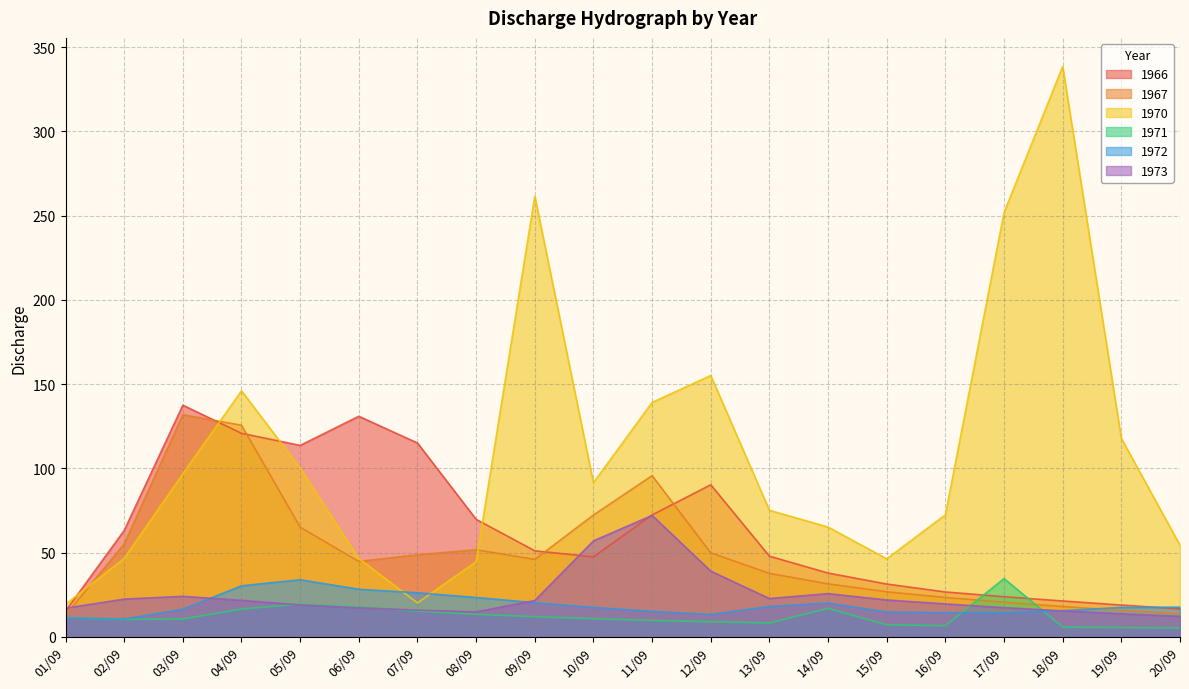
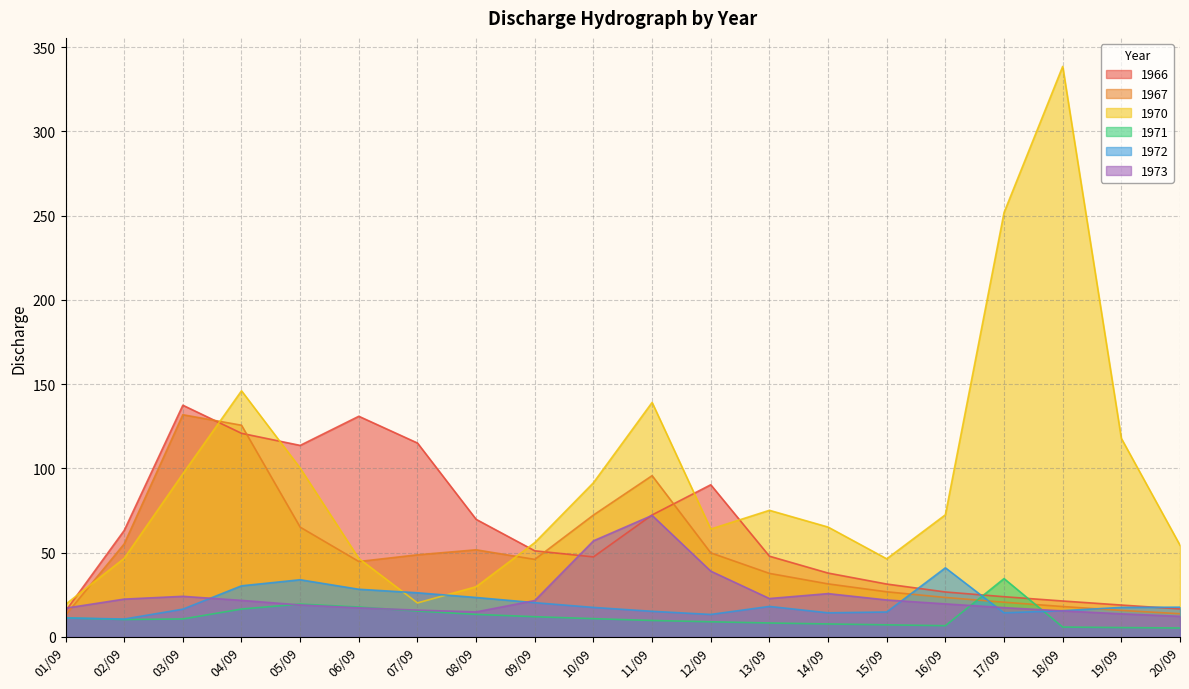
  {
    "1970": {
      "01/09": 19,
      "02/09": 47,
      "03/09": 97,
      "04/09": 146,
      "05/09": 100,
      "06/09": 47,
      "07/09": 20,
-     "08/09": 45,
-     "09/09": 262,
+     "08/09": 30,
+     "09/09": 56,
      "10/09": 91,
      "11/09": 139,
-     "12/09": 155,
+     "12/09": 64,
      "13/09": 75,
      "14/09": 65,
      "15/09": 46,
      "16/09": 72,
      "17/09": 252,
      "18/09": 338,
      "19/09": 118,
      "20/09": 54
    },
    "1971": {
      "03/09": 11,
      "04/09": 17,
      "09/09": 12,
      "10/09": 11,
      "11/09": 10,
      "12/09": 9,
      "13/09": 8,
-     "14/09": 17,
+     "14/09": 8,
      "15/09": 7,
      "16/09": 7,
      "17/09": 35,
      "18/09": 6,
      "19/09": 6,
      "20/09": 5
    },
    "1972": {
      "03/09": 16,
      "04/09": 30,
      "05/09": 34,
      "06/09": 28,
      "07/09": 26,
      "08/09": 23,
      "10/09": 18,
      "11/09": 15,
      "12/09": 13,
      "13/09": 18,
-     "14/09": 20,
+     "14/09": 14,
      "15/09": 15,
-     "16/09": 14,
+     "16/09": 41,
      "17/09": 14
    },
    "1973": {
      "01/09": 17,
      "02/09": 22,
      "03/09": 24,
      "04/09": 22,
      "10/09": 57,
      "12/09": 39,
      "13/09": 23,
      "14/09": 26,
      "15/09": 22,
      "16/09": 20,
      "17/09": 17,
      "19/09": 14,
      "20/09": 12
    }
  }
